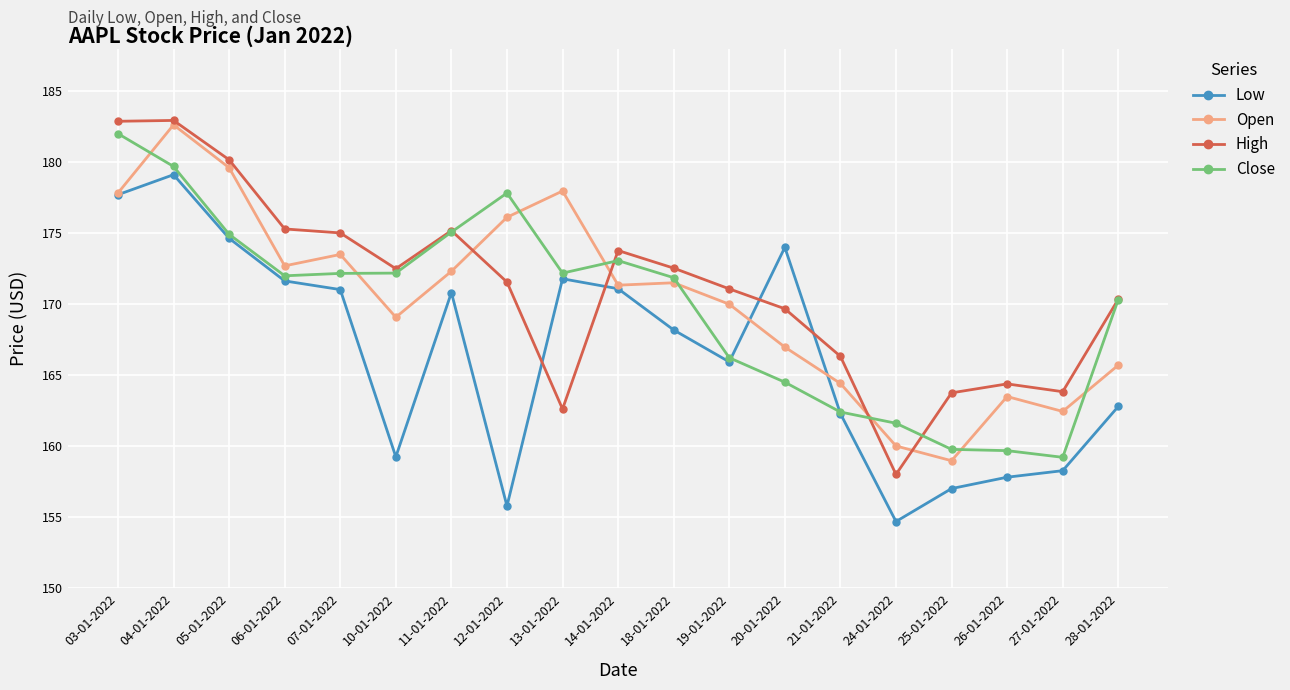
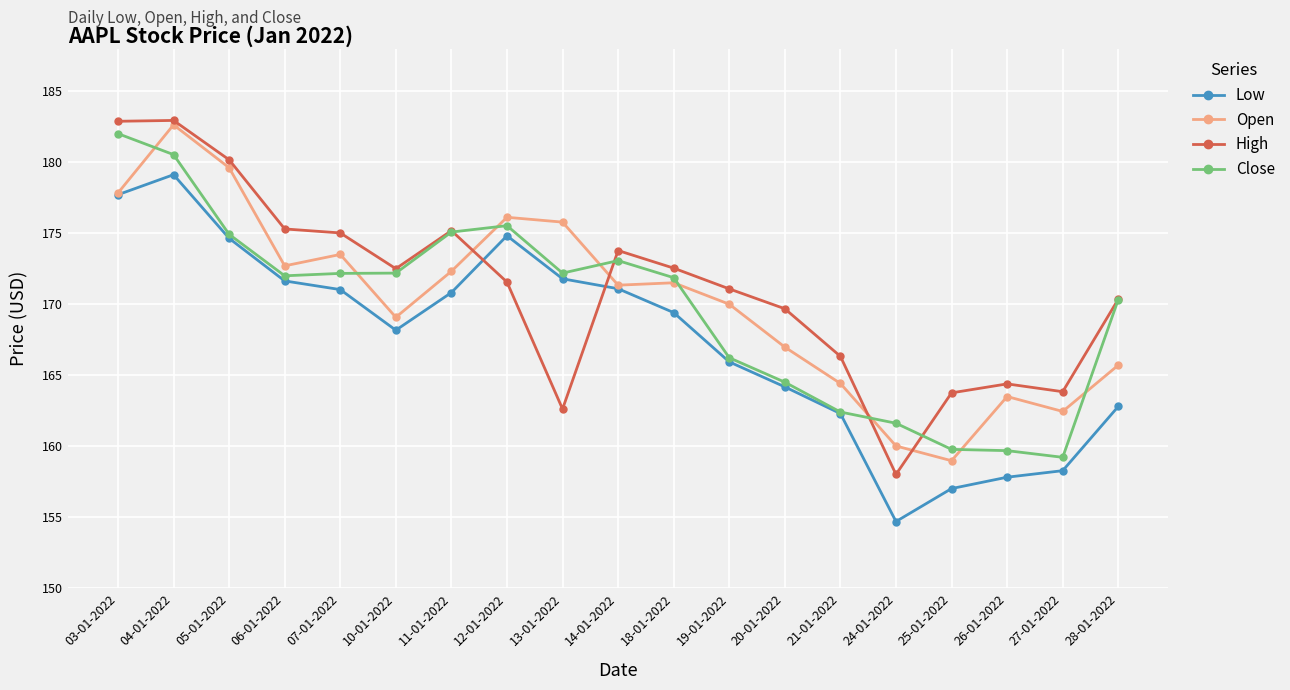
  {
    "Low": {
      "04-01-2022": 179.1,
      "05-01-2022": 174.6,
      "06-01-2022": 171.6,
      "07-01-2022": 171.0,
-     "10-01-2022": 159.3,
+     "10-01-2022": 168.2,
      "11-01-2022": 170.8,
-     "12-01-2022": 155.8,
+     "12-01-2022": 174.8,
      "13-01-2022": 171.8,
      "14-01-2022": 171.1,
-     "18-01-2022": 168.2,
+     "18-01-2022": 169.4,
      "19-01-2022": 165.9,
-     "20-01-2022": 174.0,
+     "20-01-2022": 164.2,
      "24-01-2022": 154.7,
      "25-01-2022": 157.0,
      "26-01-2022": 157.8,
      "27-01-2022": 158.3,
      "28-01-2022": 162.8
    },
    "Open": {
      "04-01-2022": 182.6,
      "05-01-2022": 179.6,
      "06-01-2022": 172.7,
      "07-01-2022": 173.5,
      "10-01-2022": 169.1,
      "11-01-2022": 172.3,
      "12-01-2022": 176.1,
-     "13-01-2022": 178.0,
+     "13-01-2022": 175.8,
      "14-01-2022": 171.3,
      "18-01-2022": 171.5,
      "19-01-2022": 170.0,
      "20-01-2022": 167.0,
      "21-01-2022": 164.4,
      "24-01-2022": 160.0,
      "25-01-2022": 159.0,
      "26-01-2022": 163.5,
      "27-01-2022": 162.4,
      "28-01-2022": 165.7
    },
    "High": {
      "03-01-2022": 182.9,
      "04-01-2022": 182.9,
      "05-01-2022": 180.2,
      "06-01-2022": 175.3,
      "07-01-2022": 175.0,
      "10-01-2022": 172.5,
      "12-01-2022": 171.6,
      "13-01-2022": 162.6,
      "14-01-2022": 173.8,
      "18-01-2022": 172.5,
      "19-01-2022": 171.1,
      "20-01-2022": 169.7,
      "21-01-2022": 166.3,
      "24-01-2022": 158.0,
      "25-01-2022": 163.8,
      "26-01-2022": 164.4,
      "27-01-2022": 163.8
    },
    "Close": {
      "03-01-2022": 182.0,
-     "04-01-2022": 179.7,
+     "04-01-2022": 180.5,
      "05-01-2022": 174.9,
      "06-01-2022": 172.0,
      "07-01-2022": 172.2,
      "10-01-2022": 172.2,
-     "12-01-2022": 177.8,
+     "12-01-2022": 175.5,
      "13-01-2022": 172.2,
      "14-01-2022": 173.1,
      "18-01-2022": 171.9,
      "19-01-2022": 166.2,
      "20-01-2022": 164.5,
      "24-01-2022": 161.6,
      "25-01-2022": 159.8,
      "26-01-2022": 159.7,
      "27-01-2022": 159.2
    }
  }
